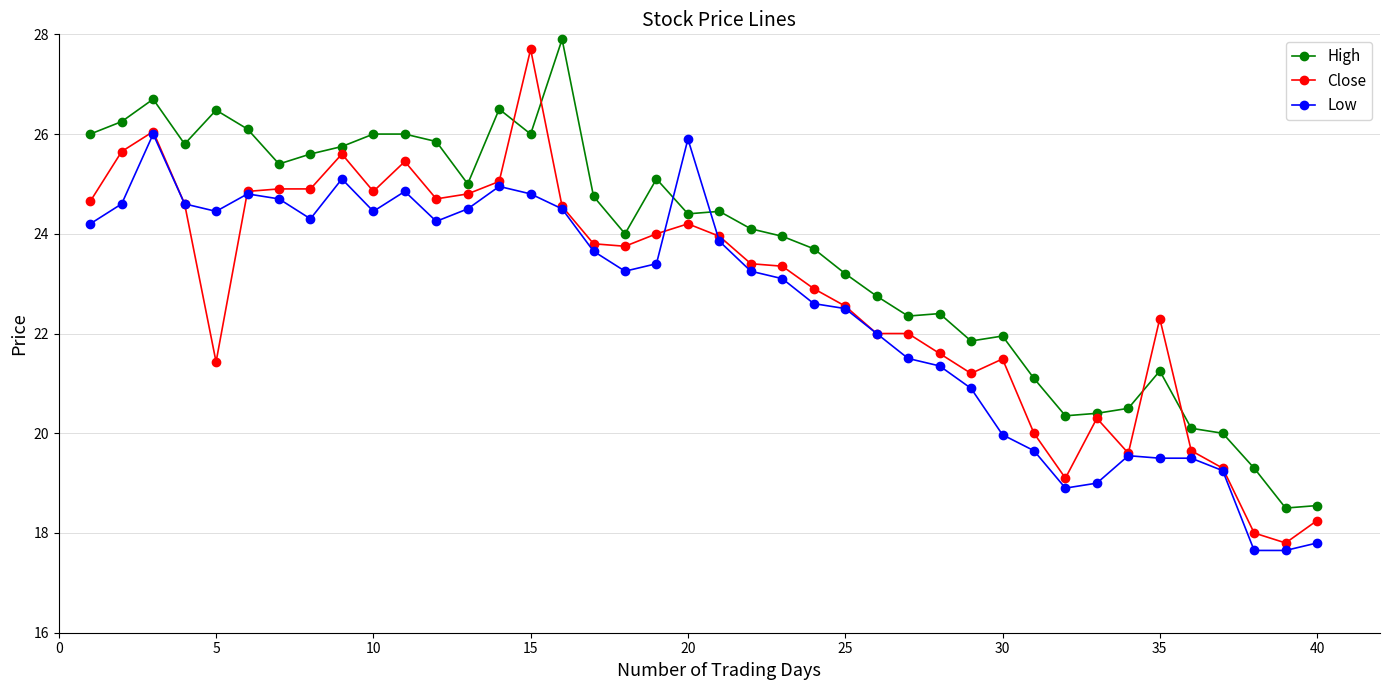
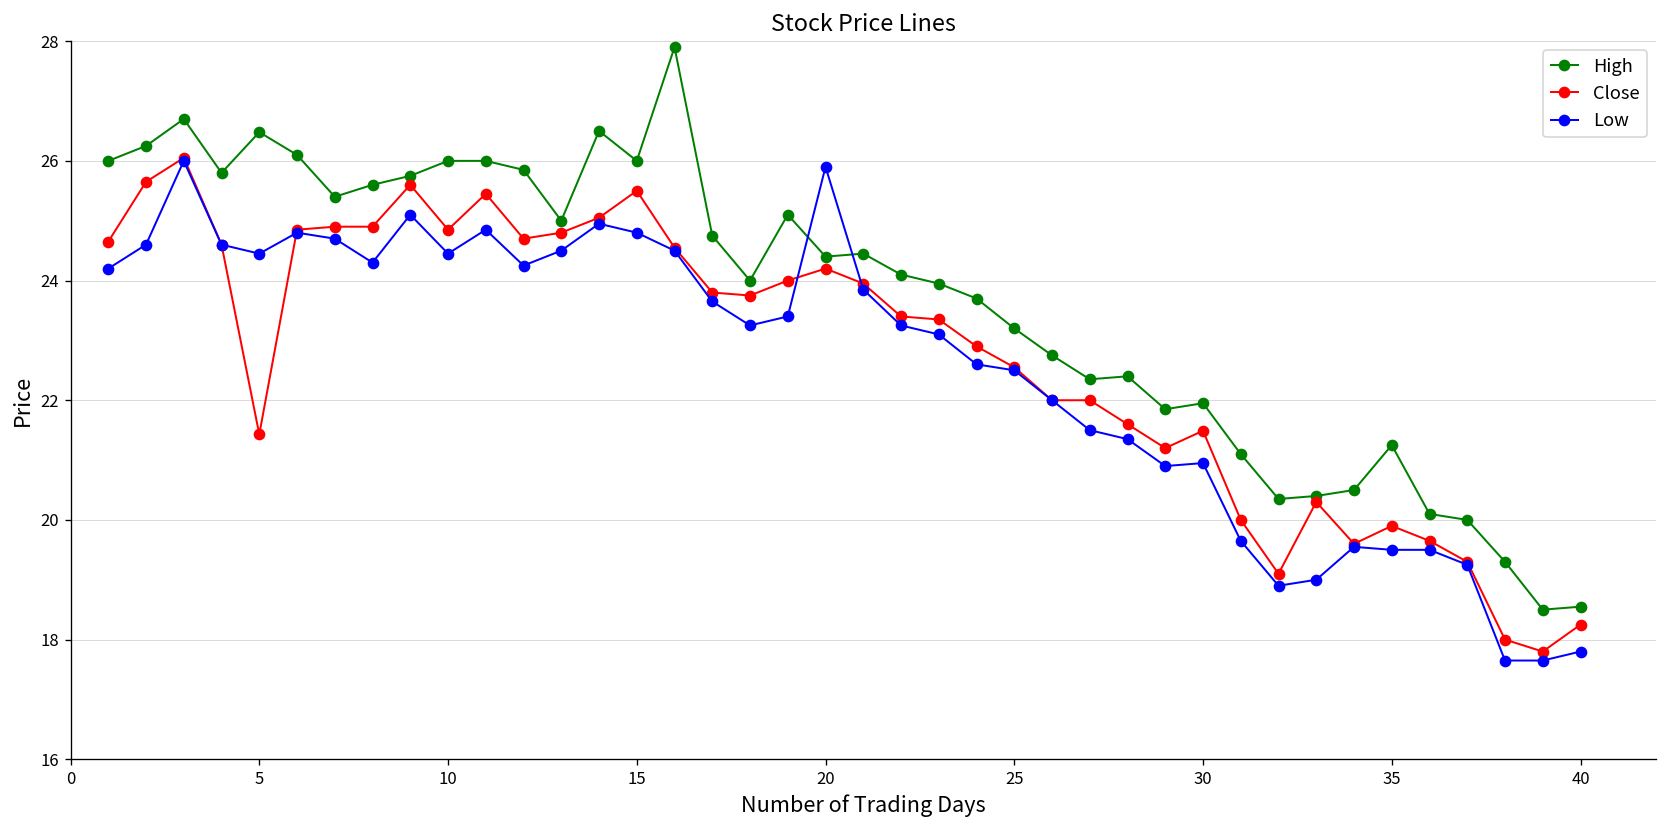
  {
    "High": {
      "5": 26.5,
      "10": 26.0,
      "15": 26.0,
      "20": 24.4,
      "25": 23.2,
      "30": 22.0,
      "35": 21.3,
      "40": 18.6
    },
    "Close": {
      "5": 21.4,
      "10": 24.9,
-     "15": 27.7,
+     "15": 25.5,
      "20": 24.2,
      "30": 21.5,
-     "35": 22.3,
+     "35": 19.9,
      "40": 18.3
    },
    "Low": {
      "5": 24.5,
      "10": 24.5,
      "15": 24.8,
      "20": 25.9,
-     "30": 20.0,
+     "30": 21.0,
      "35": 19.5,
      "40": 17.8
    }
  }
